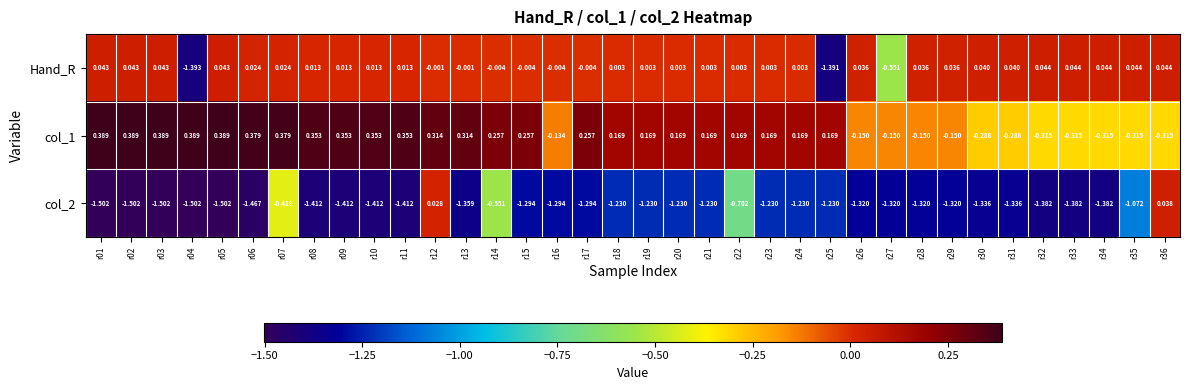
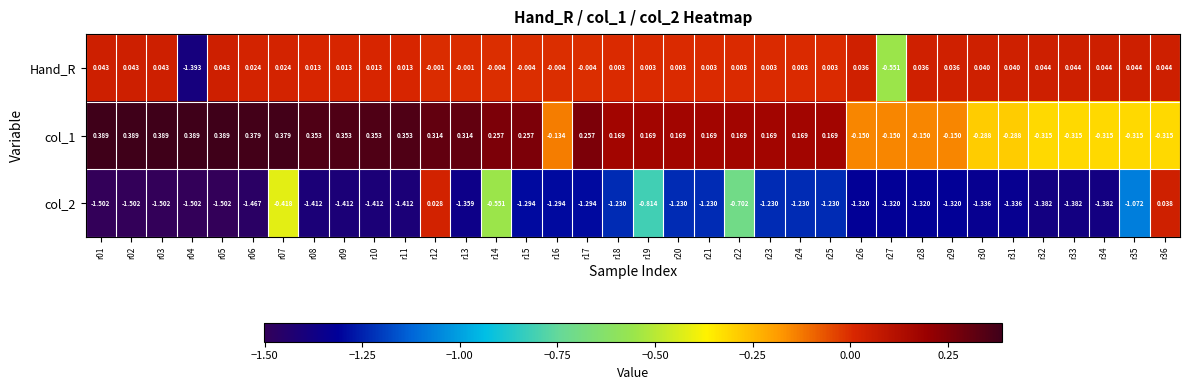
  {
    "Hand_R": {
      "r01": 0.043,
      "r02": 0.043,
      "r03": 0.043,
      "r04": -1.393,
      "r05": 0.043,
      "r06": 0.024,
      "r07": 0.024,
      "r08": 0.013,
      "r09": 0.013,
      "r10": 0.013,
      "r11": 0.013,
      "r12": -0.001,
      "r13": -0.001,
      "r14": -0.004,
      "r15": -0.004,
      "r16": -0.004,
      "r17": -0.004,
      "r18": 0.003,
      "r19": 0.003,
      "r20": 0.003,
      "r21": 0.003,
      "r22": 0.003,
      "r23": 0.003,
      "r24": 0.003,
-     "r25": -1.391,
+     "r25": 0.003,
      "r26": 0.036,
      "r27": -0.551,
      "r28": 0.036,
      "r29": 0.036,
      "r30": 0.040,
      "r31": 0.040,
      "r32": 0.044,
      "r33": 0.044,
      "r34": 0.044,
      "r35": 0.044,
      "r36": 0.044
    },
    "col_1": {
      "r01": 0.389,
      "r02": 0.389,
      "r03": 0.389,
      "r04": 0.389,
      "r05": 0.389,
      "r06": 0.379,
      "r07": 0.379,
      "r08": 0.353,
      "r09": 0.353,
      "r10": 0.353,
      "r11": 0.353,
      "r12": 0.314,
      "r13": 0.314,
      "r14": 0.257,
      "r15": 0.257,
      "r16": -0.134,
      "r17": 0.257,
      "r18": 0.169,
      "r19": 0.169,
      "r20": 0.169,
      "r21": 0.169,
      "r22": 0.169,
      "r23": 0.169,
      "r24": 0.169,
      "r25": 0.169,
      "r26": -0.150,
      "r27": -0.150,
      "r28": -0.150,
      "r29": -0.150,
      "r30": -0.288,
      "r31": -0.288,
      "r32": -0.315,
      "r33": -0.315,
      "r34": -0.315,
      "r35": -0.315,
      "r36": -0.315
    },
    "col_2": {
      "r01": -1.502,
      "r02": -1.502,
      "r03": -1.502,
      "r04": -1.502,
      "r05": -1.502,
      "r06": -1.467,
      "r07": -0.418,
      "r08": -1.412,
      "r09": -1.412,
      "r10": -1.412,
      "r11": -1.412,
      "r12": 0.028,
      "r13": -1.359,
      "r14": -0.551,
      "r15": -1.294,
      "r16": -1.294,
      "r17": -1.294,
      "r18": -1.230,
-     "r19": -1.230,
+     "r19": -0.814,
      "r20": -1.230,
      "r21": -1.230,
      "r22": -0.702,
      "r23": -1.230,
      "r24": -1.230,
      "r25": -1.230,
      "r26": -1.320,
      "r27": -1.320,
      "r28": -1.320,
      "r29": -1.320,
      "r30": -1.336,
      "r31": -1.336,
      "r32": -1.382,
      "r33": -1.382,
      "r34": -1.382,
      "r35": -1.072,
      "r36": 0.038
    }
  }
